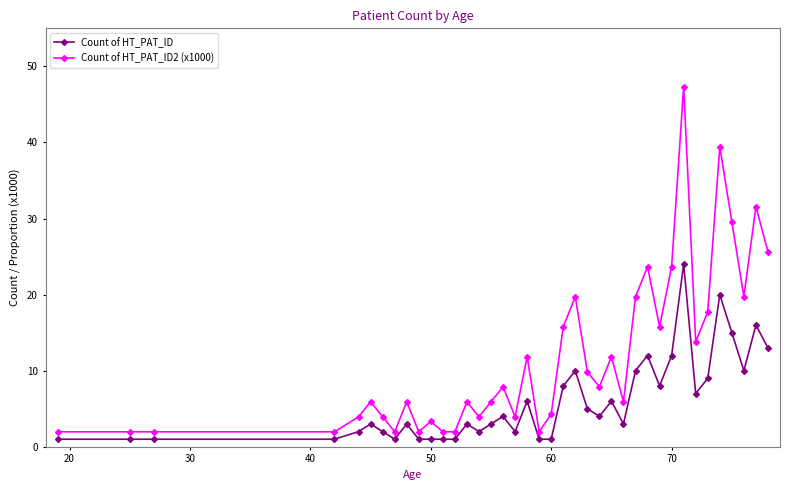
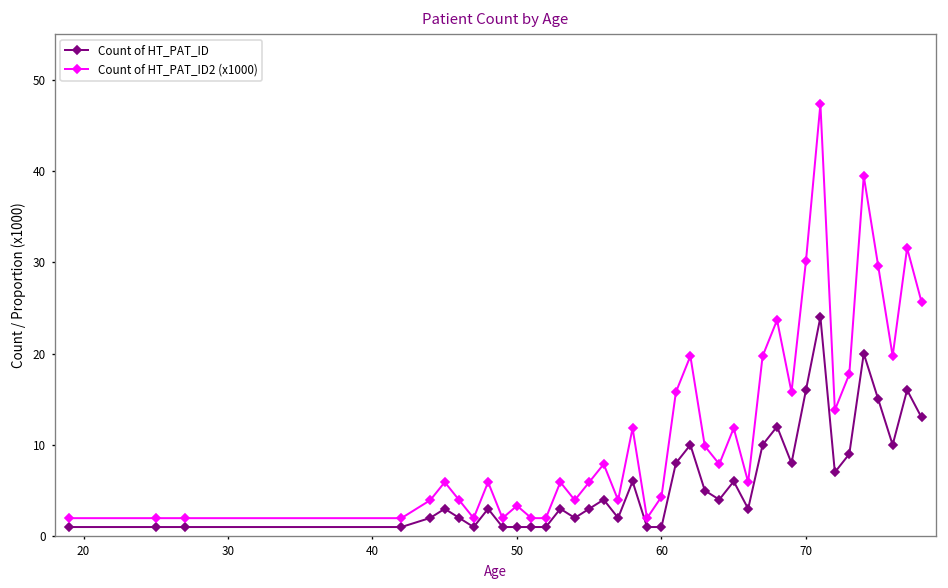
  {
    "Count of HT_PAT_ID": {
      "50": 1,
      "60": 1,
-     "70": 12
+     "70": 16
    },
    "Count of HT_PAT_ID2 (x1000)": {
      "50": 3,
      "60": 4,
-     "70": 24
+     "70": 30
    }
  }
